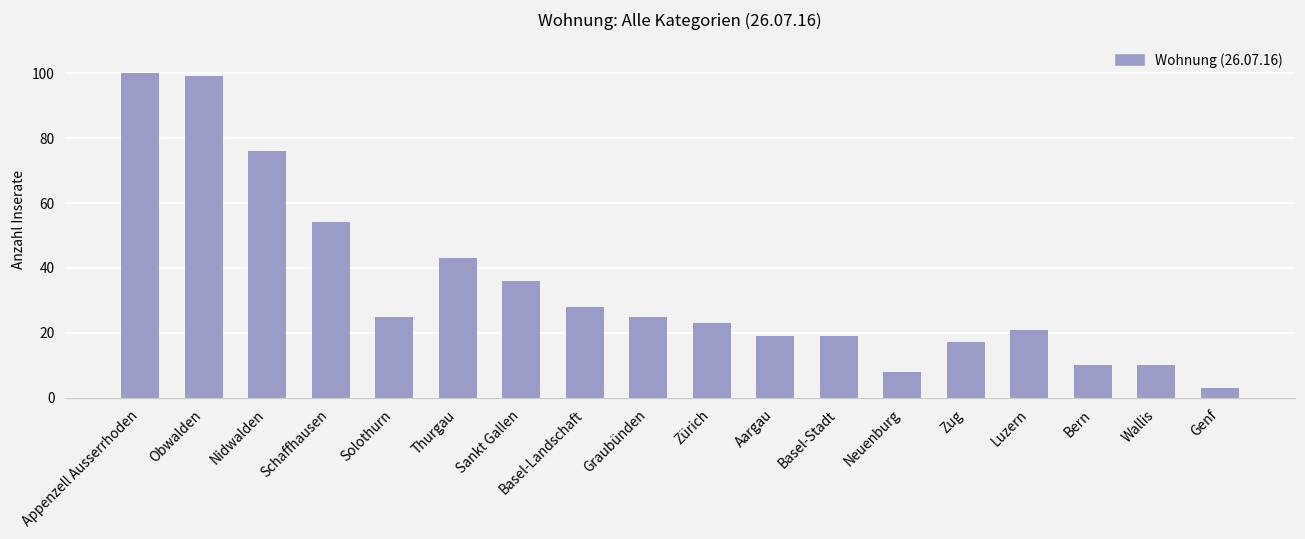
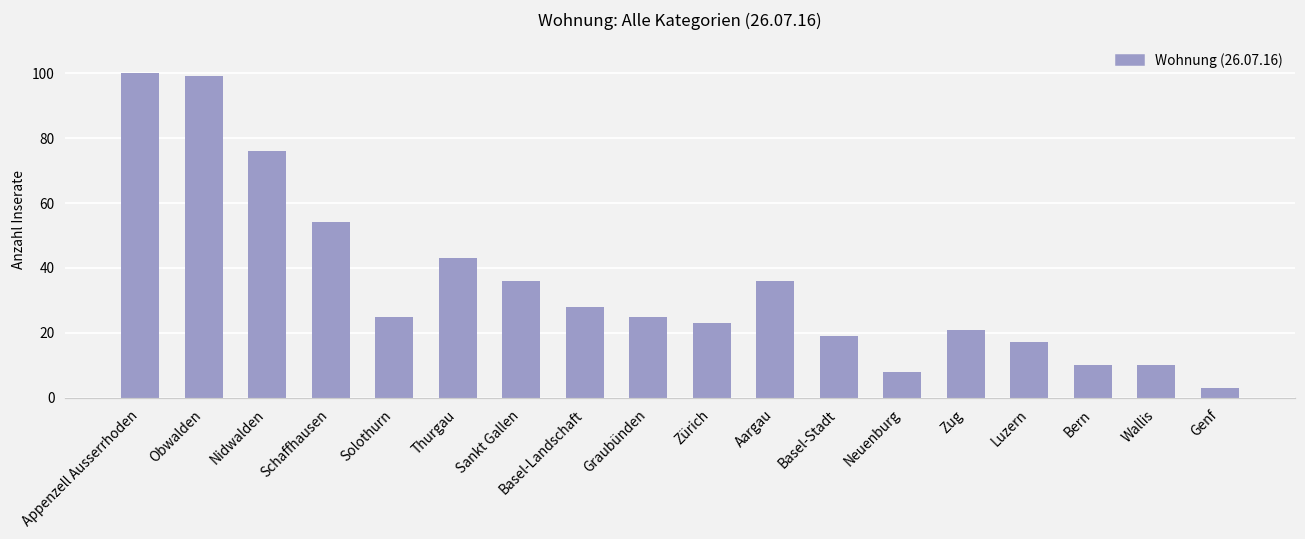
  {
    "Appenzell Ausserrhoden": 100,
    "Obwalden": 99,
    "Nidwalden": 76,
    "Schaffhausen": 54,
    "Solothurn": 25,
    "Thurgau": 43,
    "Sankt Gallen": 36,
    "Basel-Landschaft": 28,
    "Graubünden": 25,
    "Zürich": 23,
-   "Aargau": 19,
+   "Aargau": 36,
    "Basel-Stadt": 19,
    "Neuenburg": 8,
-   "Zug": 17,
-   "Luzern": 21,
+   "Zug": 21,
+   "Luzern": 17,
    "Bern": 10,
    "Wallis": 10,
    "Genf": 3
  }
